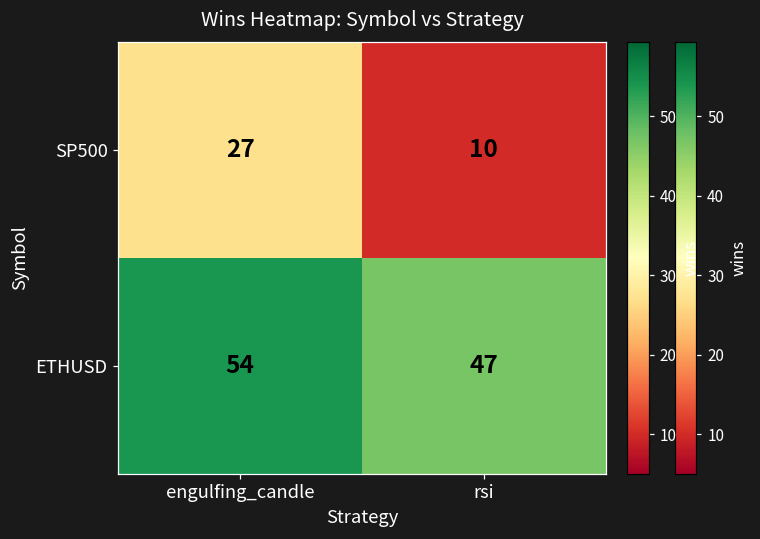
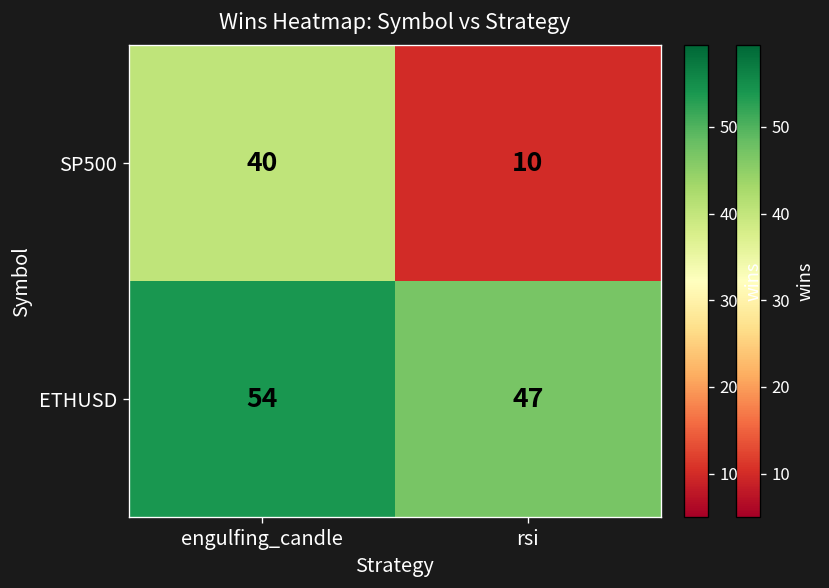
  {
    "SP500": {
-     "engulfing_candle": 27,
+     "engulfing_candle": 40,
      "rsi": 10
    },
    "ETHUSD": {
      "engulfing_candle": 54,
      "rsi": 47
    }
  }
